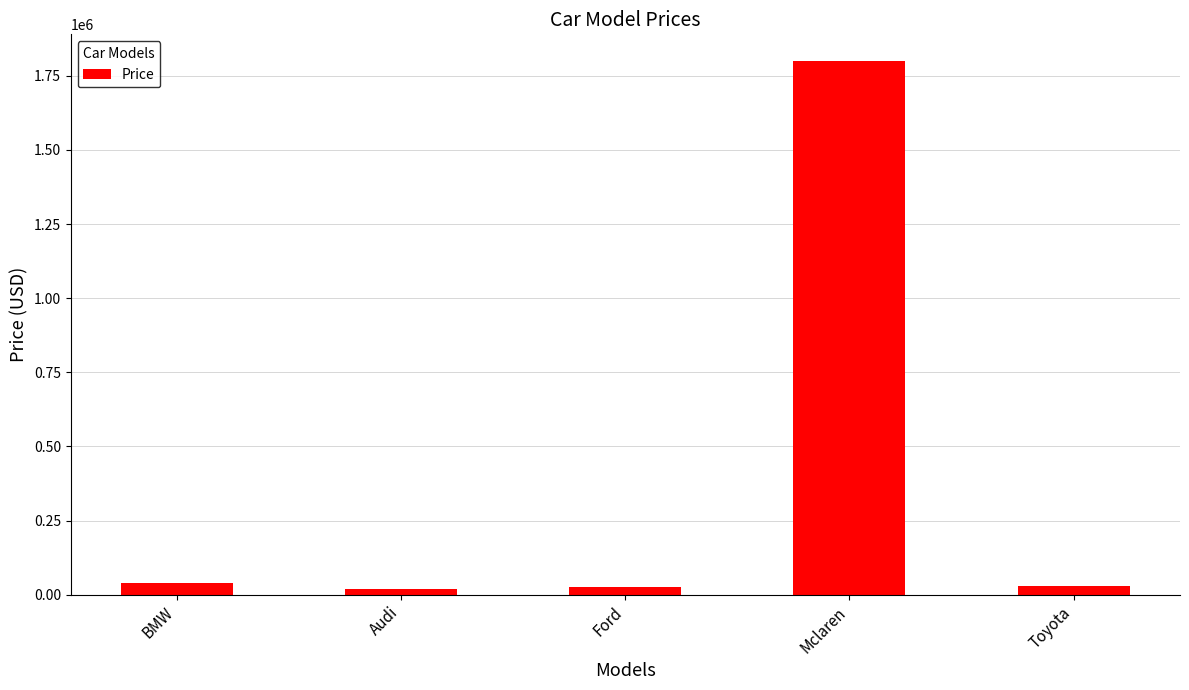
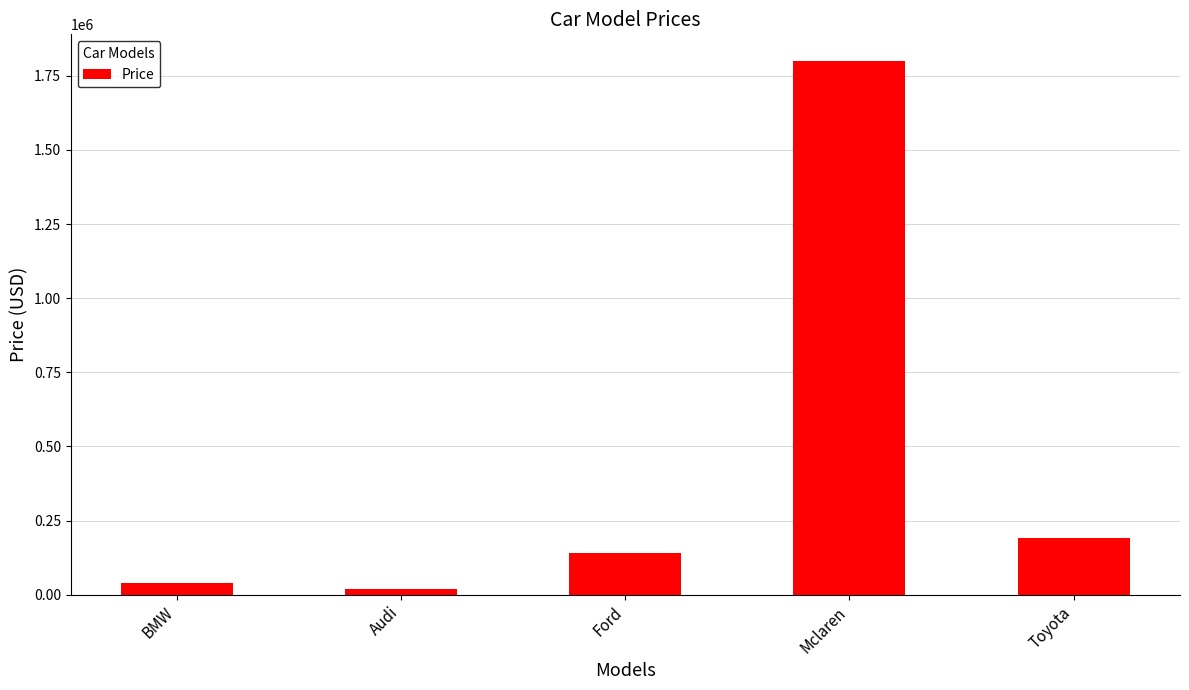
  {
    "BMW": 40000,
    "Audi": 20000,
-   "Ford": 30000,
+   "Ford": 140000,
    "Mclaren": 1800000,
-   "Toyota": 30000
+   "Toyota": 190000
  }
